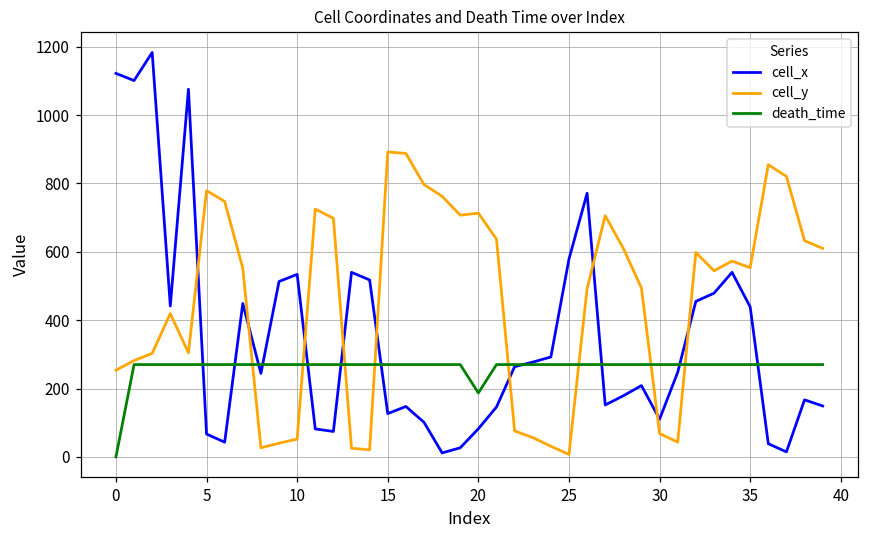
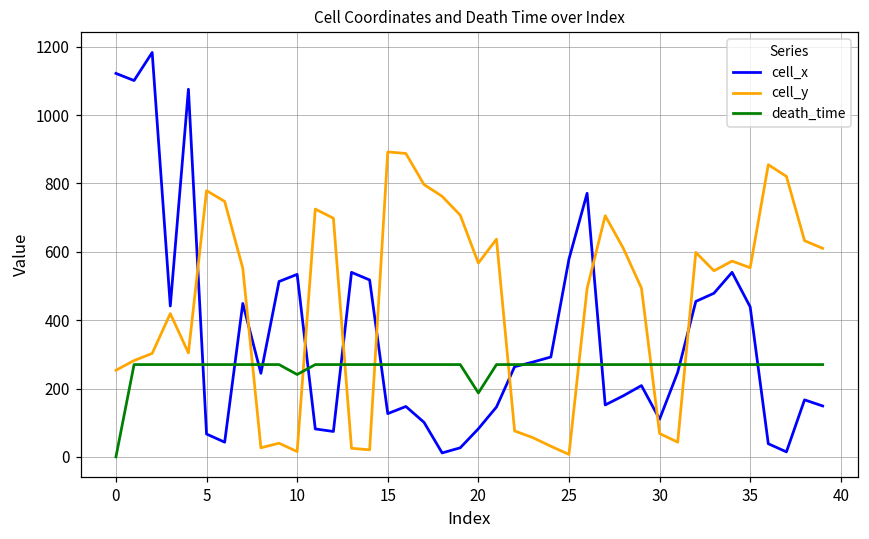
  {
    "cell_x": {
      "0": 1120,
      "5": 70,
      "10": 530,
      "15": 130,
      "20": 80,
      "25": 580,
      "30": 110,
      "35": 440
    },
    "cell_y": {
      "0": 250,
      "5": 780,
-     "10": 50,
+     "10": 20,
      "15": 890,
-     "20": 710,
+     "20": 570,
      "25": 10,
      "30": 70,
      "35": 550
    },
    "death_time": {
      "0": 0,
      "5": 270,
-     "10": 270,
+     "10": 240,
      "15": 270,
      "20": 190,
      "25": 270,
      "30": 270,
      "35": 270
    }
  }
